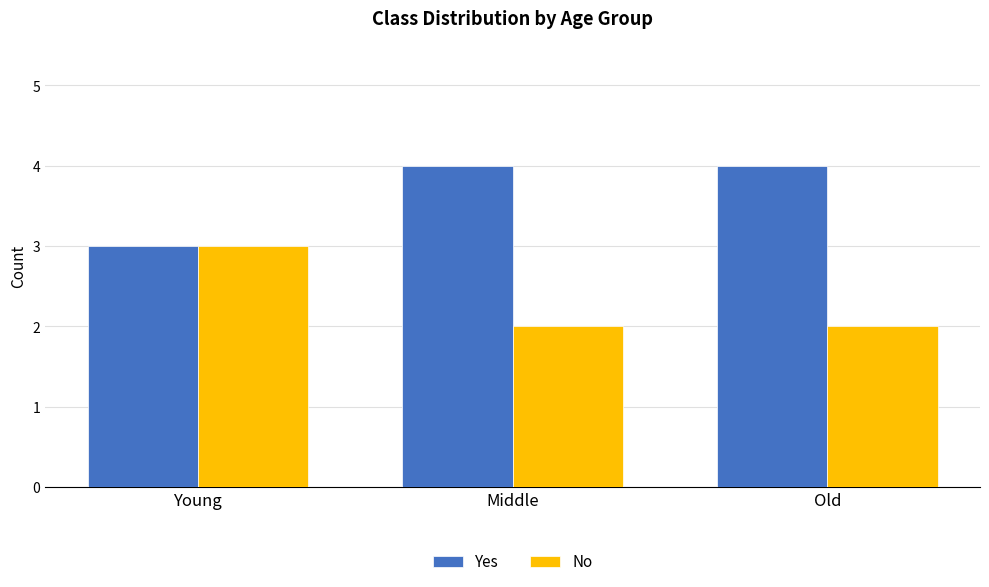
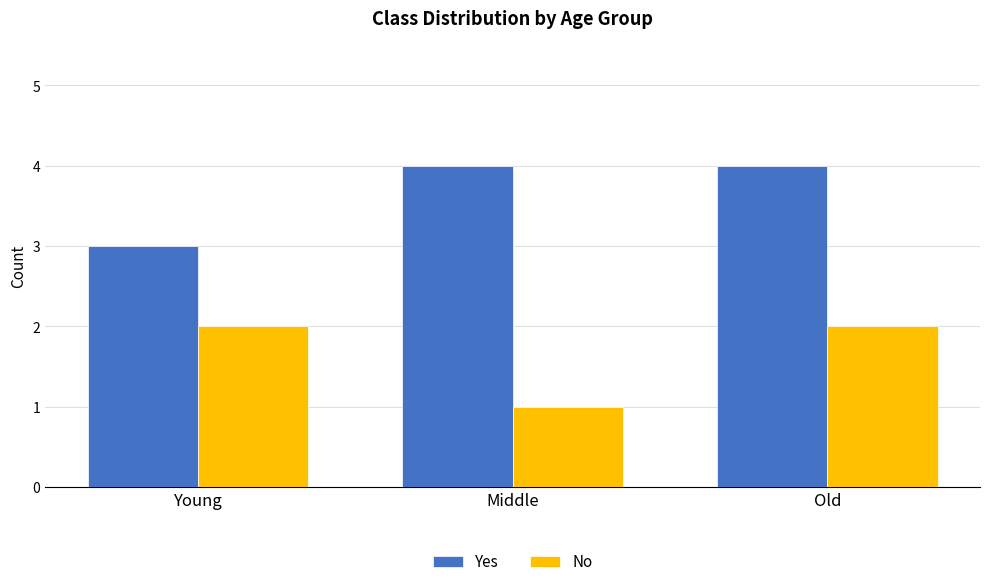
  {
    "Yes": {
      "Young": 3,
      "Middle": 4,
      "Old": 4
    },
    "No": {
-     "Young": 3,
-     "Middle": 2,
+     "Young": 2,
+     "Middle": 1,
      "Old": 2
    }
  }
